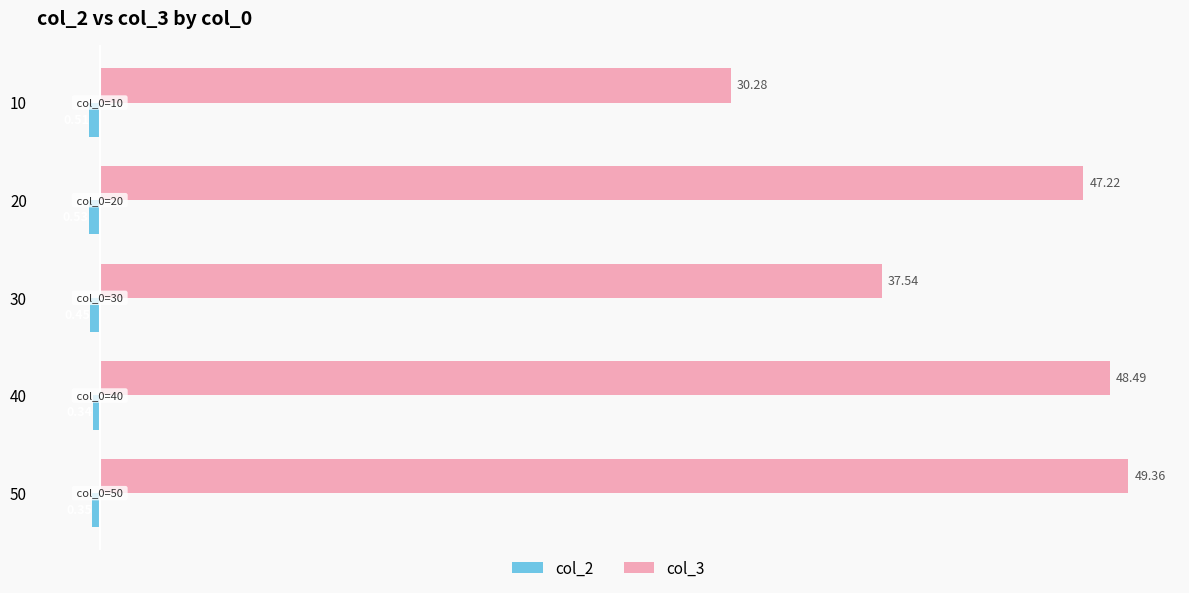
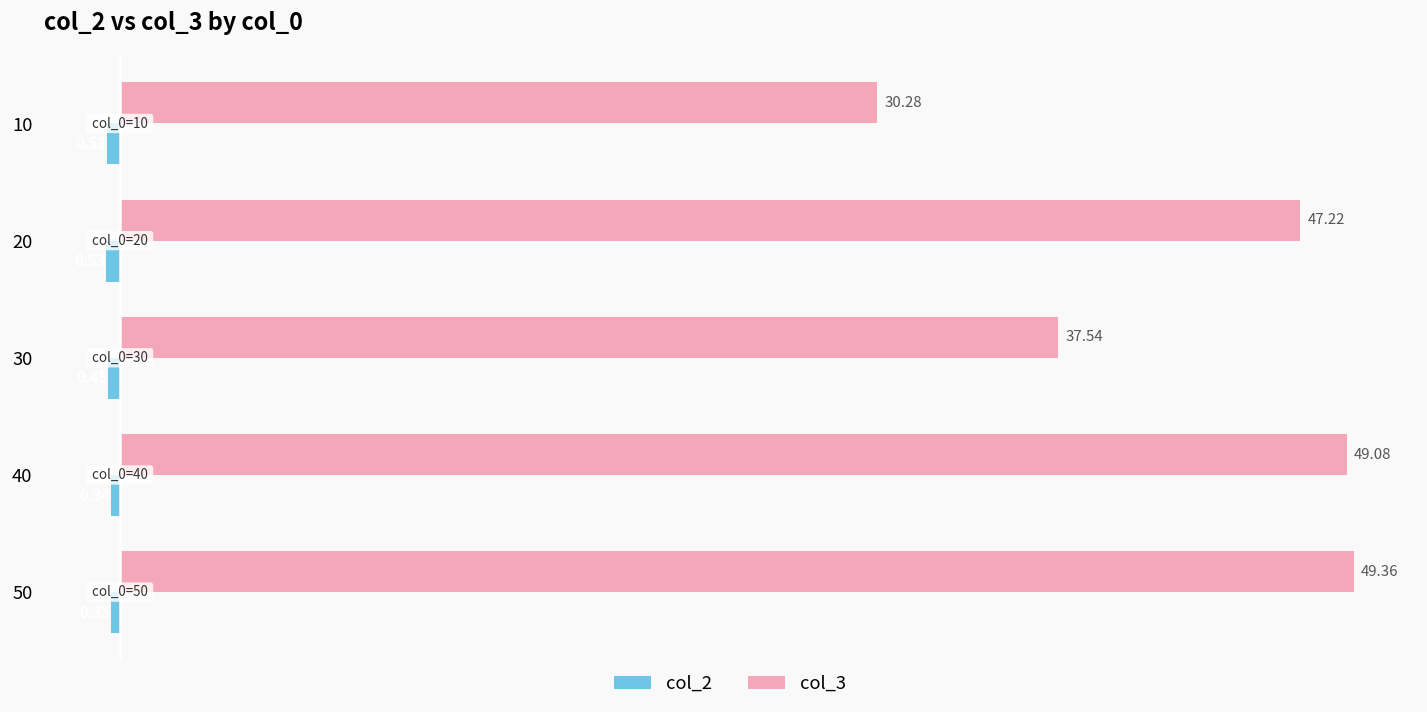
  {
    "col_3": {
      "10": 30.28,
      "20": 47.22,
      "30": 37.54,
-     "40": 48.49,
+     "40": 49.08,
      "50": 49.36
    }
  }
